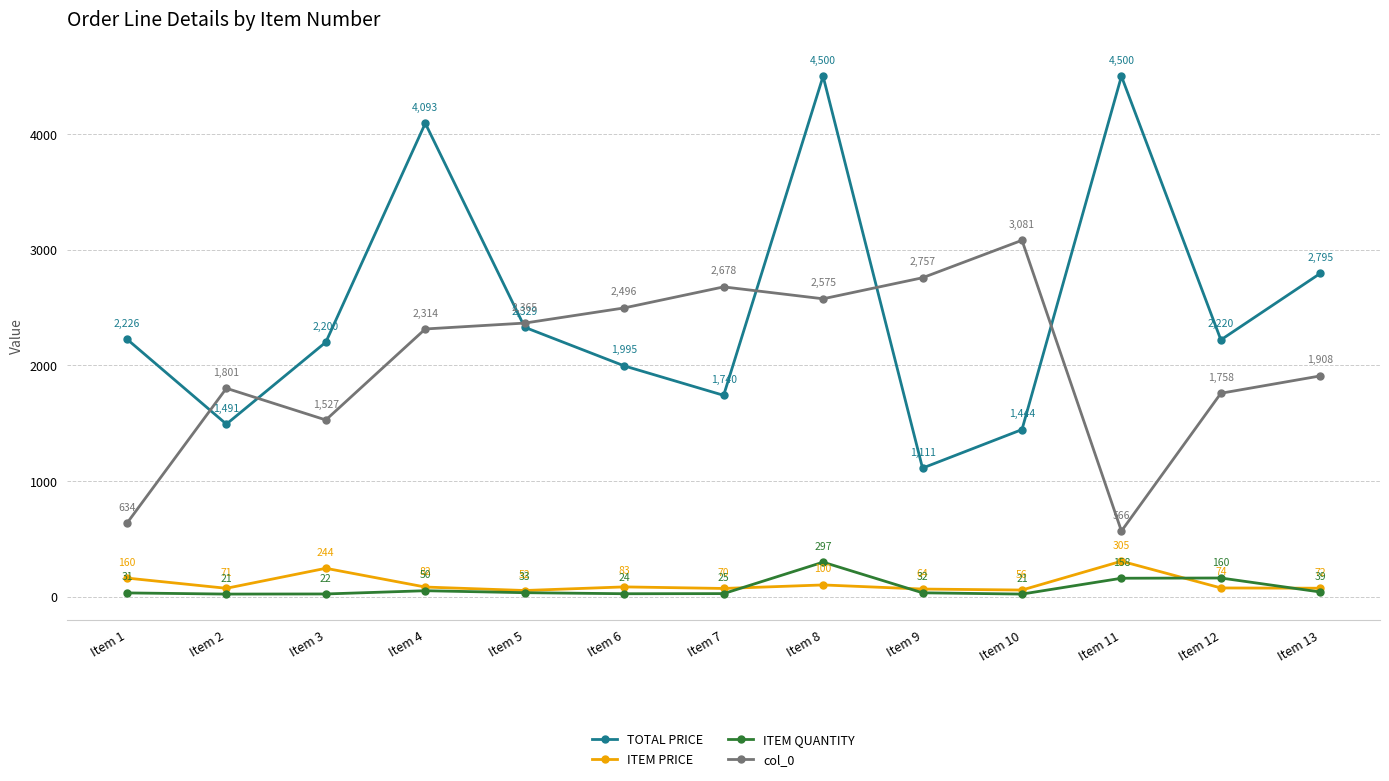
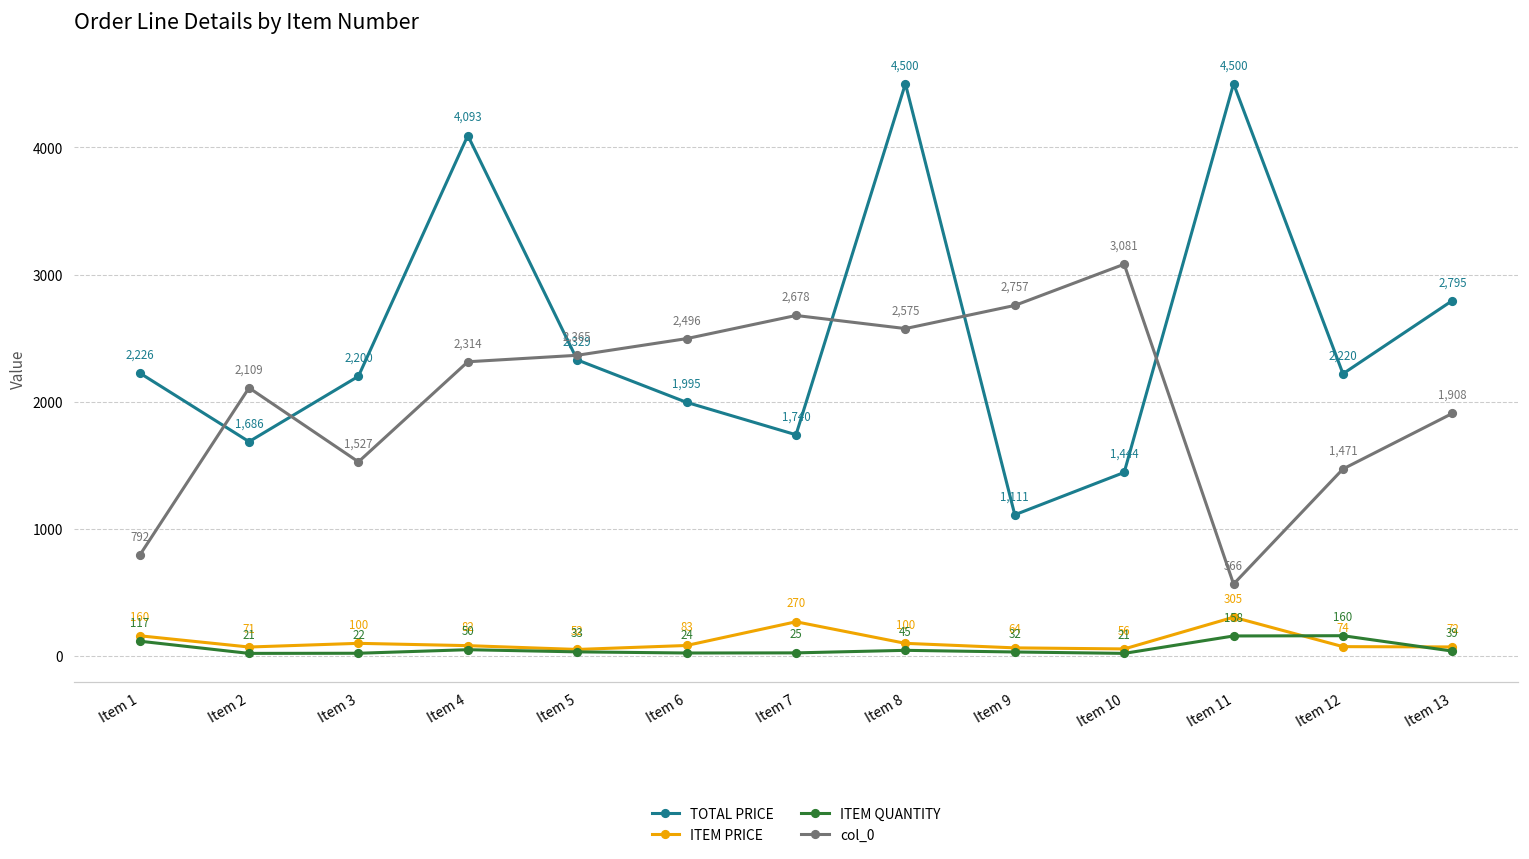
  {
    "TOTAL PRICE": {
      "Item 1": "2,226",
-     "Item 2": "1,491",
+     "Item 2": "1,686",
      "Item 3": "2,200",
      "Item 4": "4,093",
      "Item 6": "1,995",
      "Item 7": "1,740",
      "Item 8": "4,500",
      "Item 9": "1,111",
      "Item 10": "1,444",
      "Item 11": "4,500",
      "Item 12": "2,220",
      "Item 13": "2,795"
    },
    "ITEM PRICE": {
-     "Item 3": "244",
-     "Item 7": "70",
+     "Item 3": "100",
+     "Item 7": "270",
      "Item 11": "305"
    },
    "ITEM QUANTITY": {
-     "Item 1": "31",
+     "Item 1": "117",
      "Item 3": "22",
      "Item 7": "25",
-     "Item 8": "297",
+     "Item 8": "45",
      "Item 12": "160"
    },
    "col_0": {
-     "Item 1": "634",
-     "Item 2": "1,801",
+     "Item 1": "792",
+     "Item 2": "2,109",
      "Item 3": "1,527",
      "Item 4": "2,314",
      "Item 6": "2,496",
      "Item 7": "2,678",
      "Item 8": "2,575",
      "Item 9": "2,757",
      "Item 10": "3,081",
      "Item 11": "566",
-     "Item 12": "1,758",
+     "Item 12": "1,471",
      "Item 13": "1,908"
    }
  }
